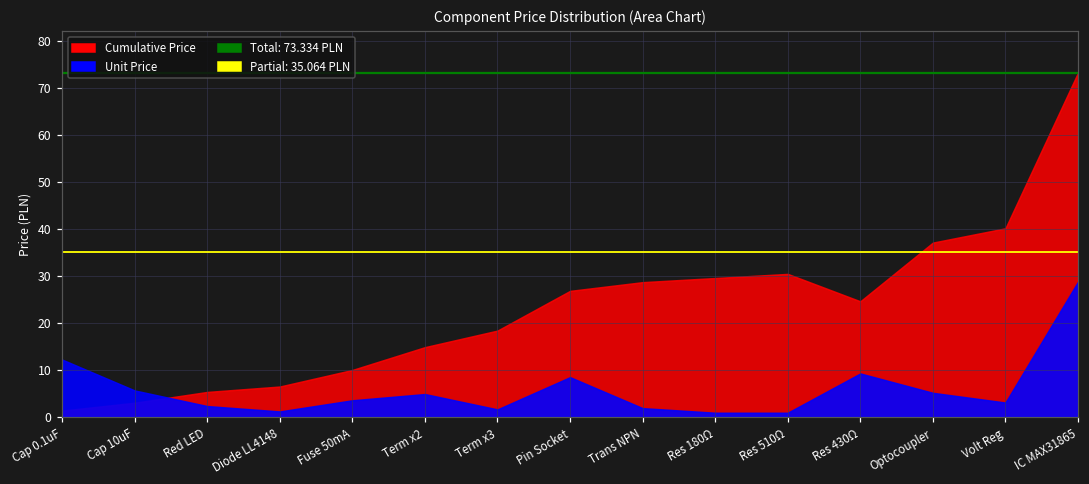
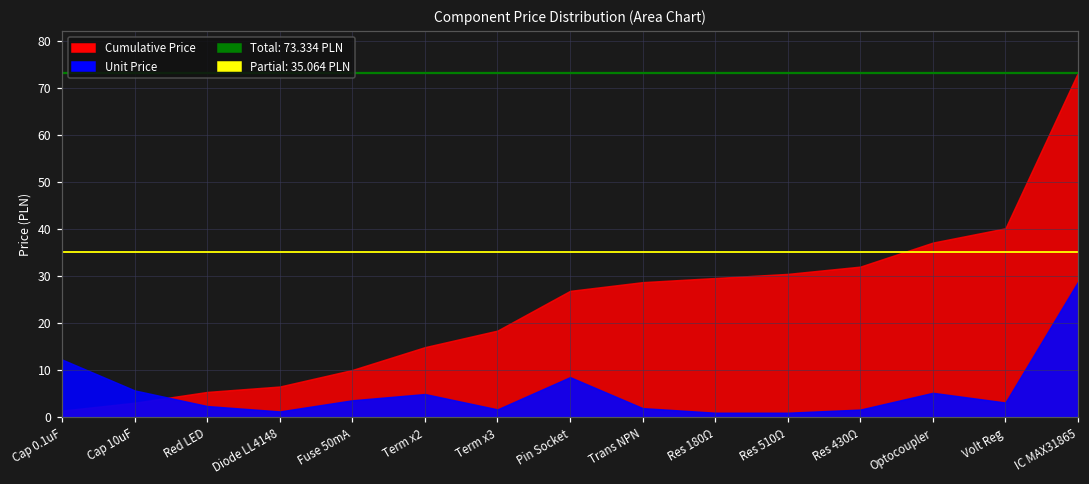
  {
    "Cumulative Price": {
      "Cap 0.1uF": 1,
      "Cap 10uF": 3,
      "Red LED": 5,
      "Diode LL4148": 6,
      "Fuse 50mA": 10,
      "Term x2": 15,
      "Term x3": 18,
      "Pin Socket": 27,
      "Trans NPN": 29,
      "Res 180Ω": 30,
      "Res 510Ω": 30,
-     "Res 430Ω": 25,
+     "Res 430Ω": 32,
      "Optocoupler": 37,
      "Volt Reg": 40,
      "IC MAX31865": 73
    },
    "Unit Price": {
      "Cap 0.1uF": 12,
      "Cap 10uF": 6,
      "Red LED": 2,
      "Diode LL4148": 1,
      "Fuse 50mA": 4,
      "Term x2": 5,
      "Term x3": 2,
      "Pin Socket": 8,
      "Trans NPN": 2,
      "Res 180Ω": 1,
      "Res 510Ω": 1,
-     "Res 430Ω": 9,
+     "Res 430Ω": 2,
      "Optocoupler": 5,
      "Volt Reg": 3,
      "IC MAX31865": 29
    }
  }
